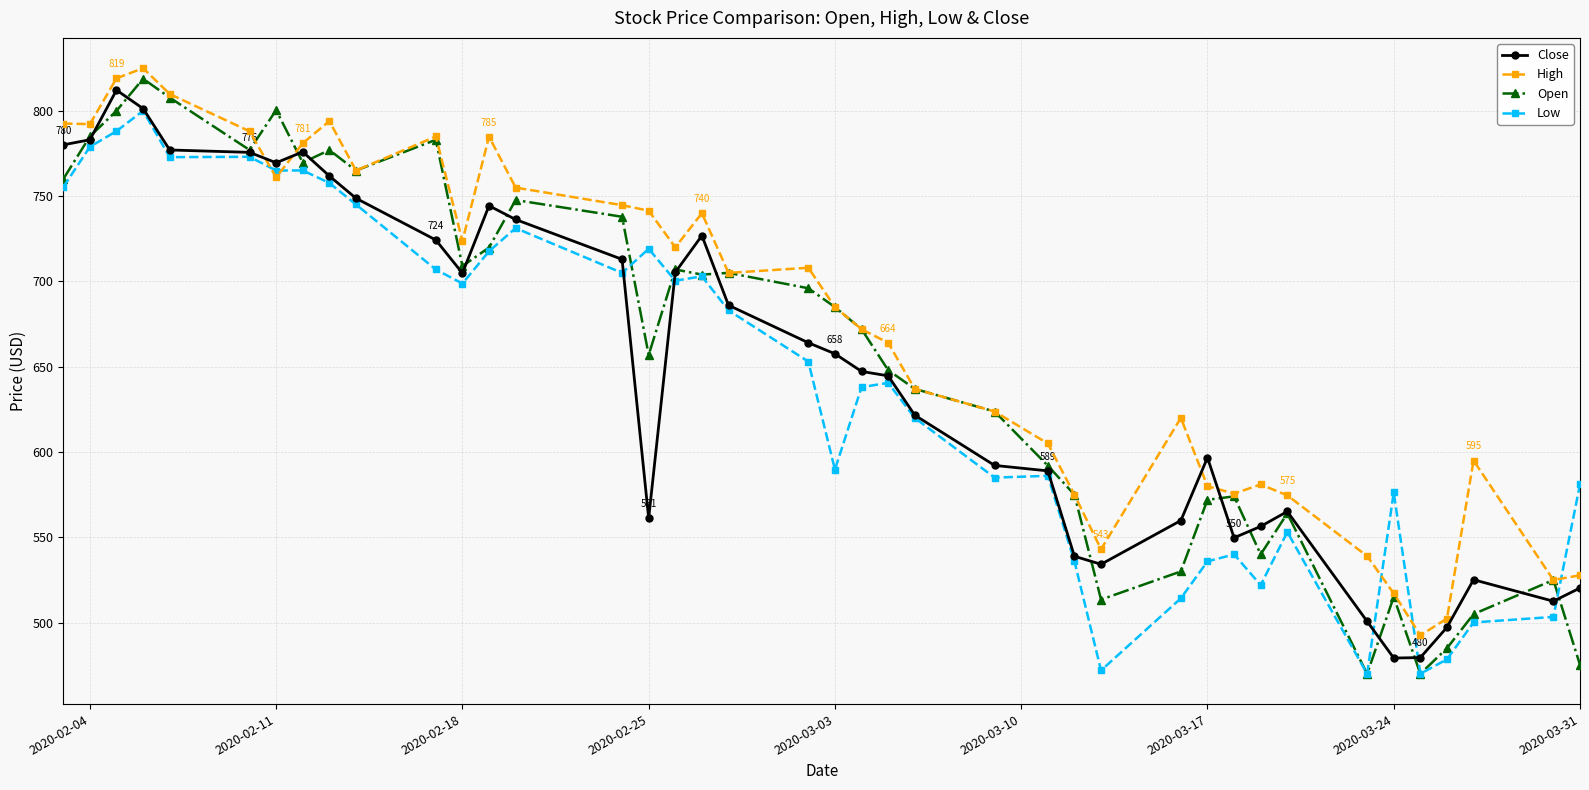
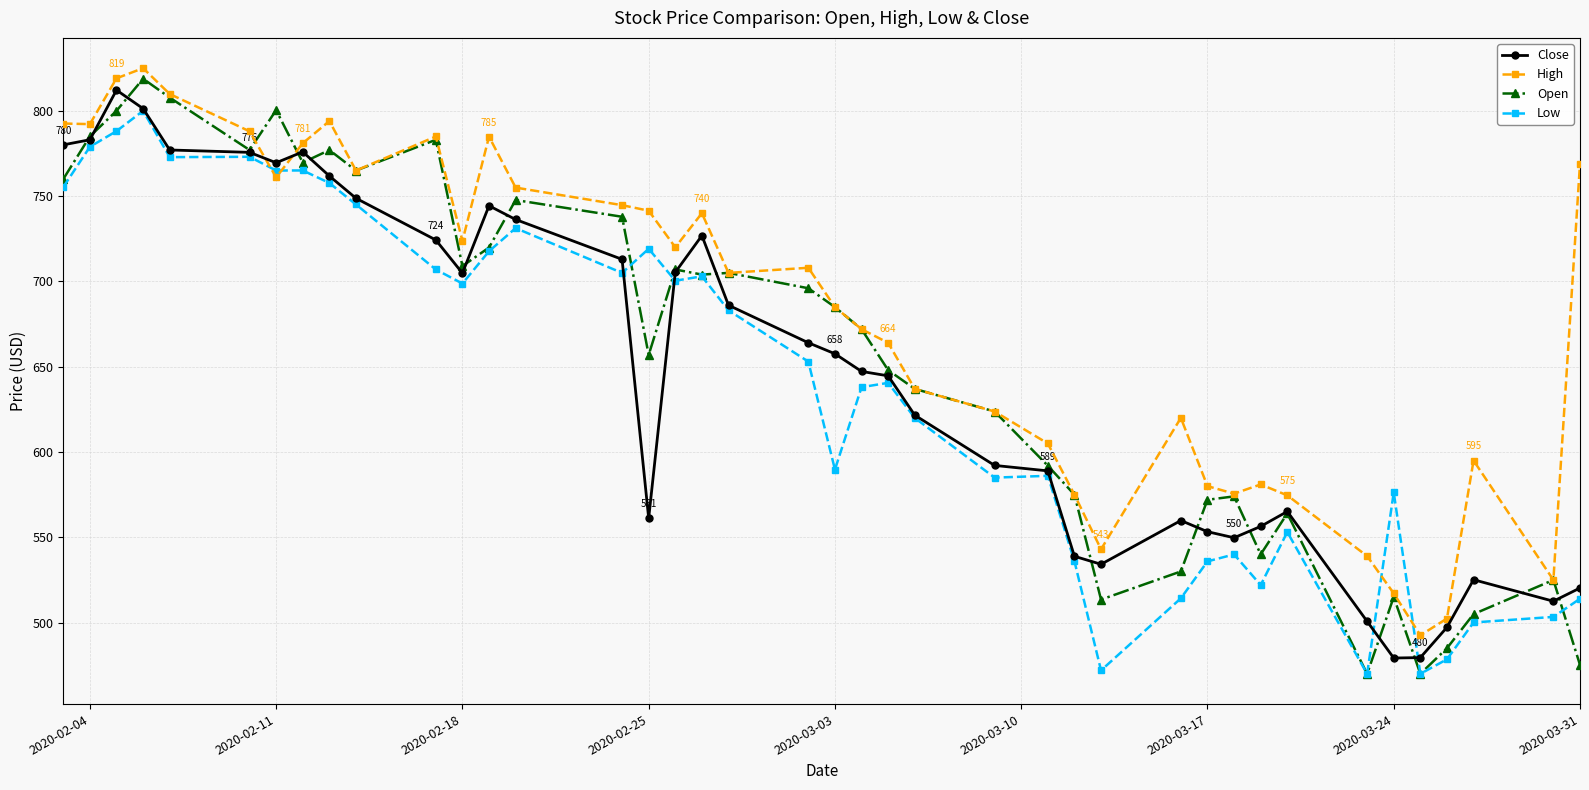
  {
    "Close": {
      "2020-02-04": 783,
      "2020-02-11": 770,
      "2020-02-18": 705,
-     "2020-03-17": 597,
+     "2020-03-17": 553,
      "2020-03-24": 479,
      "2020-03-31": 520
    },
    "High": {
      "2020-02-04": 792,
      "2020-02-11": 761,
      "2020-02-25": 741,
      "2020-03-17": 580,
      "2020-03-24": 517,
-     "2020-03-31": 528
+     "2020-03-31": 769
    },
    "Open": {
      "2020-02-04": 785,
      "2020-02-11": 800,
      "2020-02-18": 709,
      "2020-02-25": 657,
      "2020-03-17": 572,
      "2020-03-24": 515,
      "2020-03-31": 475
    },
    "Low": {
      "2020-02-04": 779,
      "2020-02-11": 765,
      "2020-02-18": 699,
      "2020-02-25": 719,
      "2020-03-03": 590,
      "2020-03-17": 536,
      "2020-03-24": 576,
-     "2020-03-31": 581
+     "2020-03-31": 514
    }
  }
